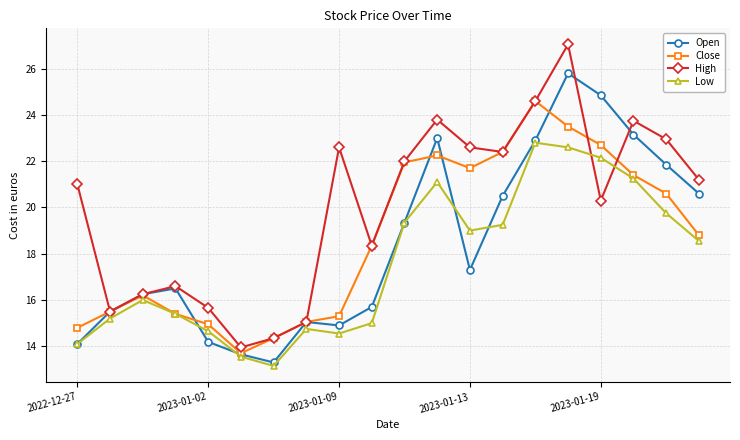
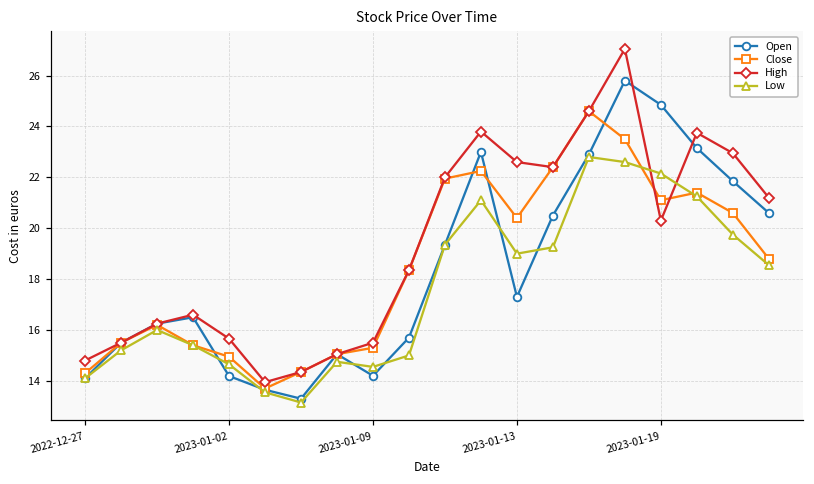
  {
    "Open": {
      "2023-01-02": 14.2,
-     "2023-01-09": 14.9,
+     "2023-01-09": 14.2,
      "2023-01-13": 17.3,
      "2023-01-19": 24.9
    },
    "Close": {
-     "2022-12-27": 14.8,
+     "2022-12-27": 14.3,
      "2023-01-02": 15.0,
      "2023-01-09": 15.3,
-     "2023-01-13": 21.7,
-     "2023-01-19": 22.7
+     "2023-01-13": 20.4,
+     "2023-01-19": 21.1
    },
    "High": {
-     "2022-12-27": 21.0,
+     "2022-12-27": 14.8,
      "2023-01-02": 15.7,
-     "2023-01-09": 22.6,
+     "2023-01-09": 15.5,
      "2023-01-13": 22.6,
      "2023-01-19": 20.3
    },
    "Low": {
      "2023-01-02": 14.7,
      "2023-01-09": 14.6,
      "2023-01-13": 19.0,
      "2023-01-19": 22.2
    }
  }
